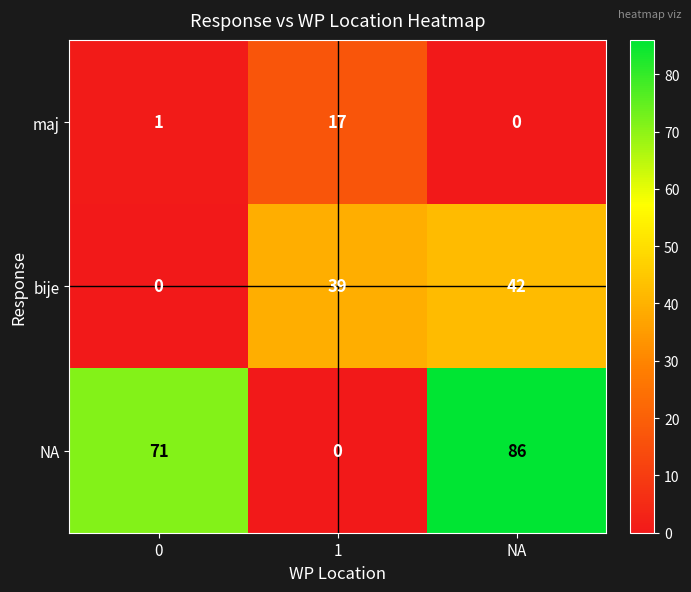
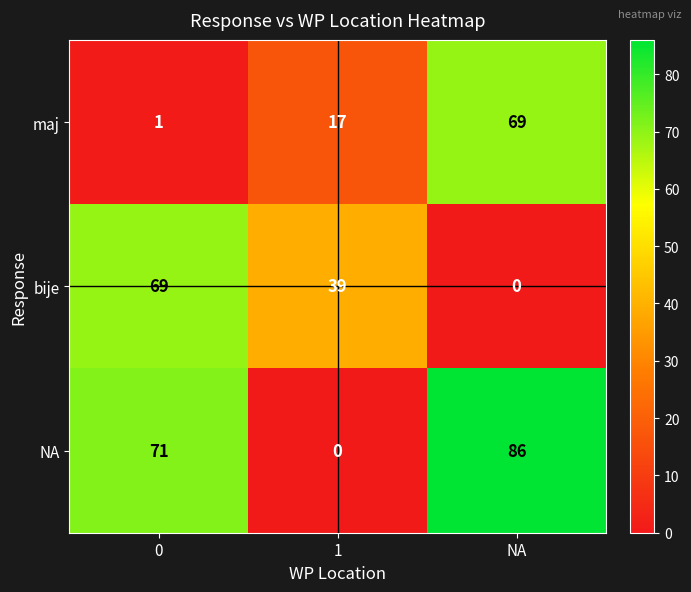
  {
    "maj": {
      "0": 1,
      "1": 17,
-     "NA": 0
+     "NA": 69
    },
    "bije": {
-     "0": 0,
+     "0": 69,
      "1": 39,
-     "NA": 42
+     "NA": 0
    },
    "NA": {
      "0": 71,
      "1": 0,
      "NA": 86
    }
  }
